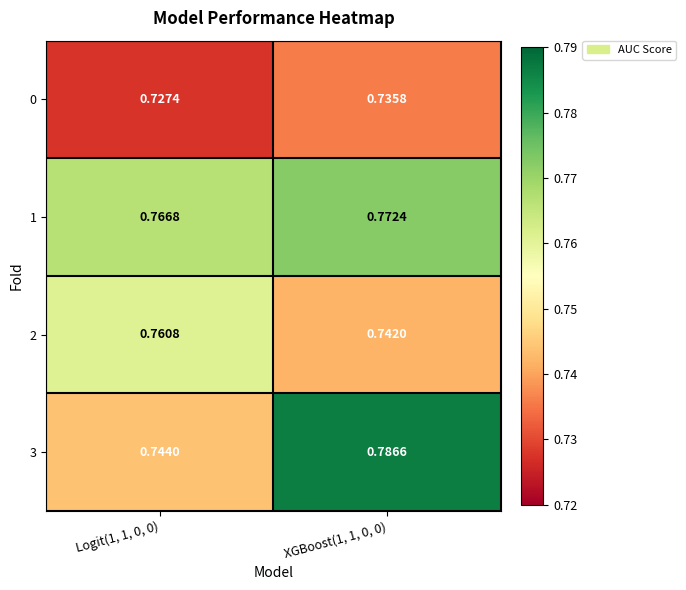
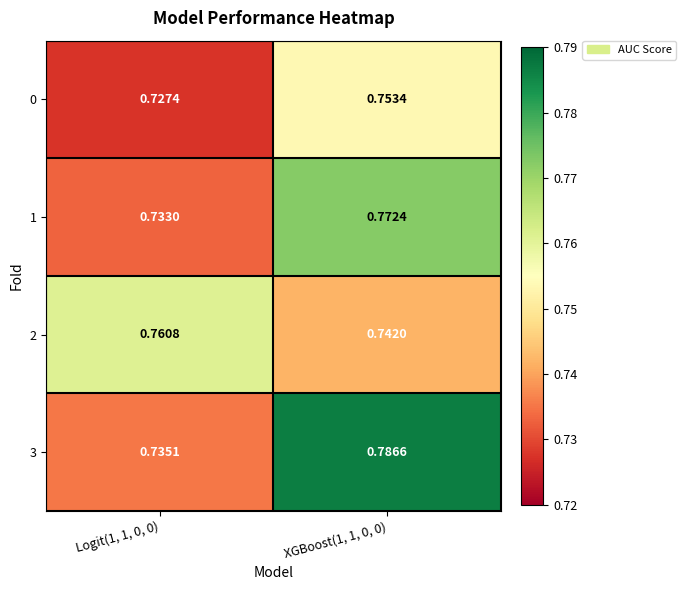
  {
    "0": {
      "Logit(1, 1, 0, 0)": 0.7274,
-     "XGBoost(1, 1, 0, 0)": 0.7358
+     "XGBoost(1, 1, 0, 0)": 0.7534
    },
    "1": {
-     "Logit(1, 1, 0, 0)": 0.7668,
+     "Logit(1, 1, 0, 0)": 0.7330,
      "XGBoost(1, 1, 0, 0)": 0.7724
    },
    "2": {
      "Logit(1, 1, 0, 0)": 0.7608,
      "XGBoost(1, 1, 0, 0)": 0.7420
    },
    "3": {
-     "Logit(1, 1, 0, 0)": 0.7440,
+     "Logit(1, 1, 0, 0)": 0.7351,
      "XGBoost(1, 1, 0, 0)": 0.7866
    }
  }
